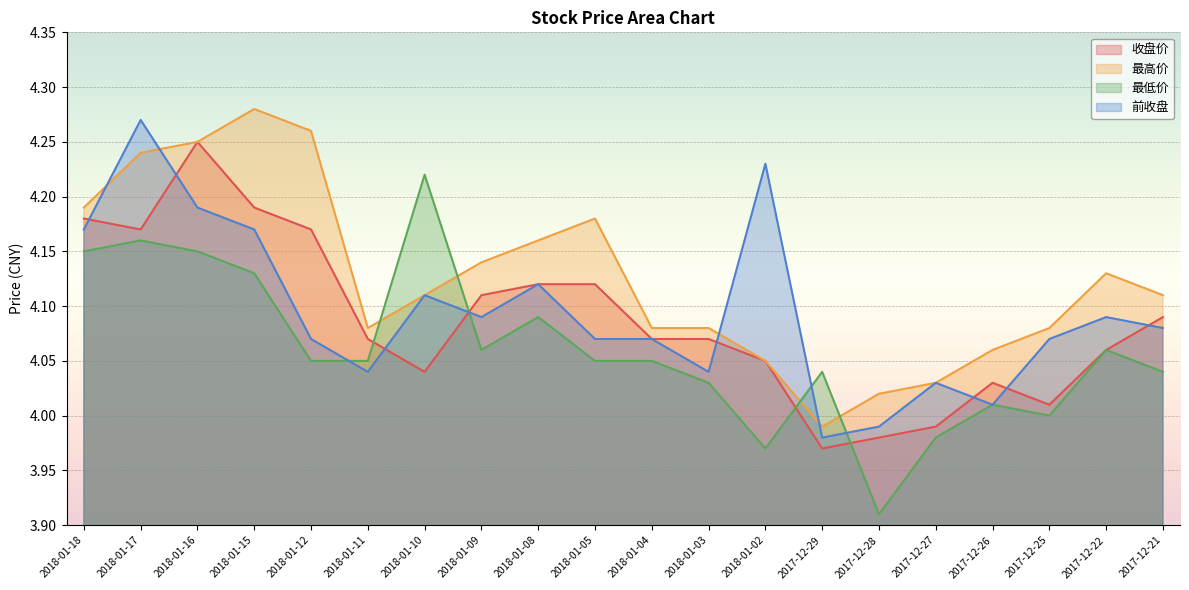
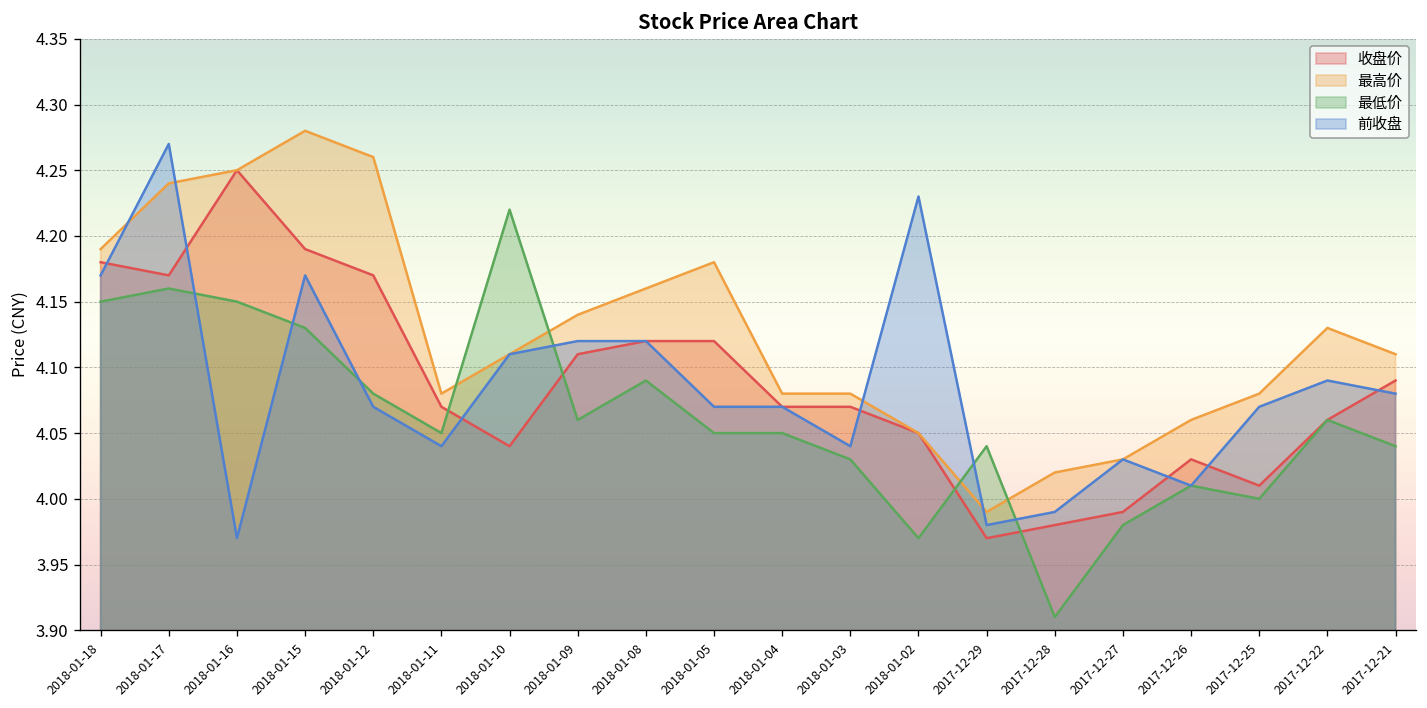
  {
    "最低价": {
      "2018-01-18": 4.15,
      "2018-01-17": 4.16,
      "2018-01-16": 4.15,
      "2018-01-15": 4.13,
-     "2018-01-12": 4.05,
+     "2018-01-12": 4.08,
      "2018-01-11": 4.05,
      "2018-01-10": 4.22,
      "2018-01-09": 4.06,
      "2018-01-08": 4.09,
      "2018-01-05": 4.05,
      "2018-01-04": 4.05,
      "2018-01-03": 4.03,
      "2018-01-02": 3.97,
      "2017-12-29": 4.04,
      "2017-12-28": 3.91,
      "2017-12-27": 3.98,
      "2017-12-25": 4.00,
      "2017-12-21": 4.04
    },
    "前收盘": {
      "2018-01-18": 4.17,
      "2018-01-17": 4.27,
-     "2018-01-16": 4.19,
+     "2018-01-16": 3.97,
      "2018-01-15": 4.17,
      "2018-01-12": 4.07,
      "2018-01-11": 4.04,
-     "2018-01-09": 4.09,
+     "2018-01-09": 4.12,
      "2018-01-05": 4.07,
      "2018-01-03": 4.04,
      "2018-01-02": 4.23,
      "2017-12-29": 3.98,
      "2017-12-28": 3.99,
      "2017-12-25": 4.07,
      "2017-12-22": 4.09,
      "2017-12-21": 4.08
    }
  }
